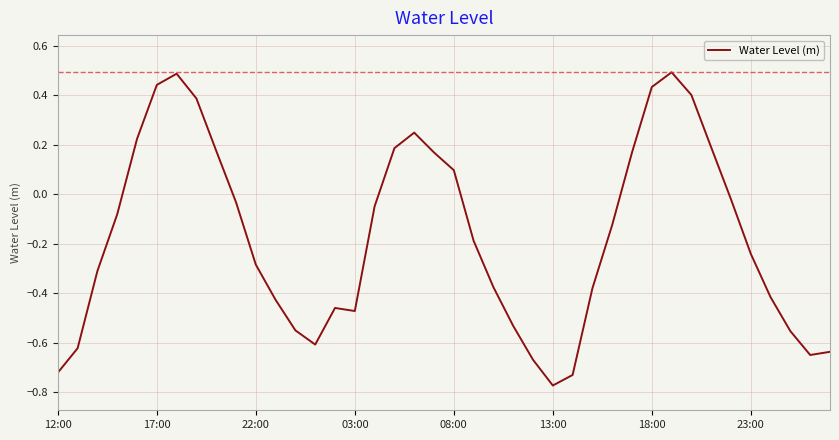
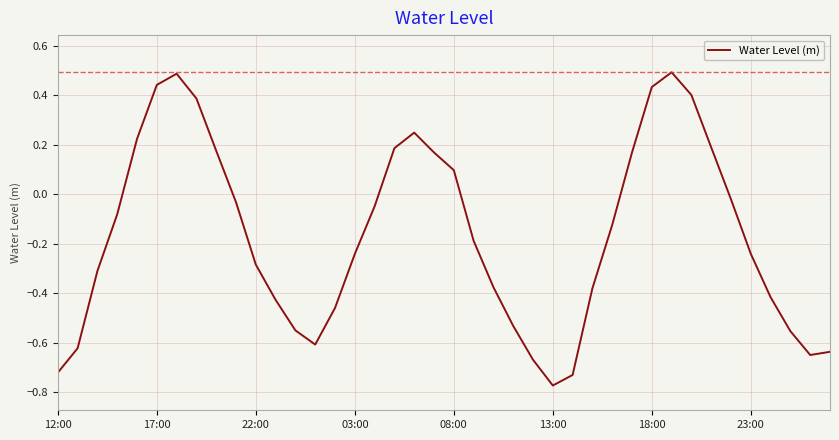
  {
    "12:00": -0.72,
    "17:00": 0.44,
    "22:00": -0.28,
-   "03:00": -0.47,
+   "03:00": -0.24,
    "08:00": 0.10,
    "13:00": -0.77,
    "18:00": 0.43,
    "23:00": -0.24
  }
